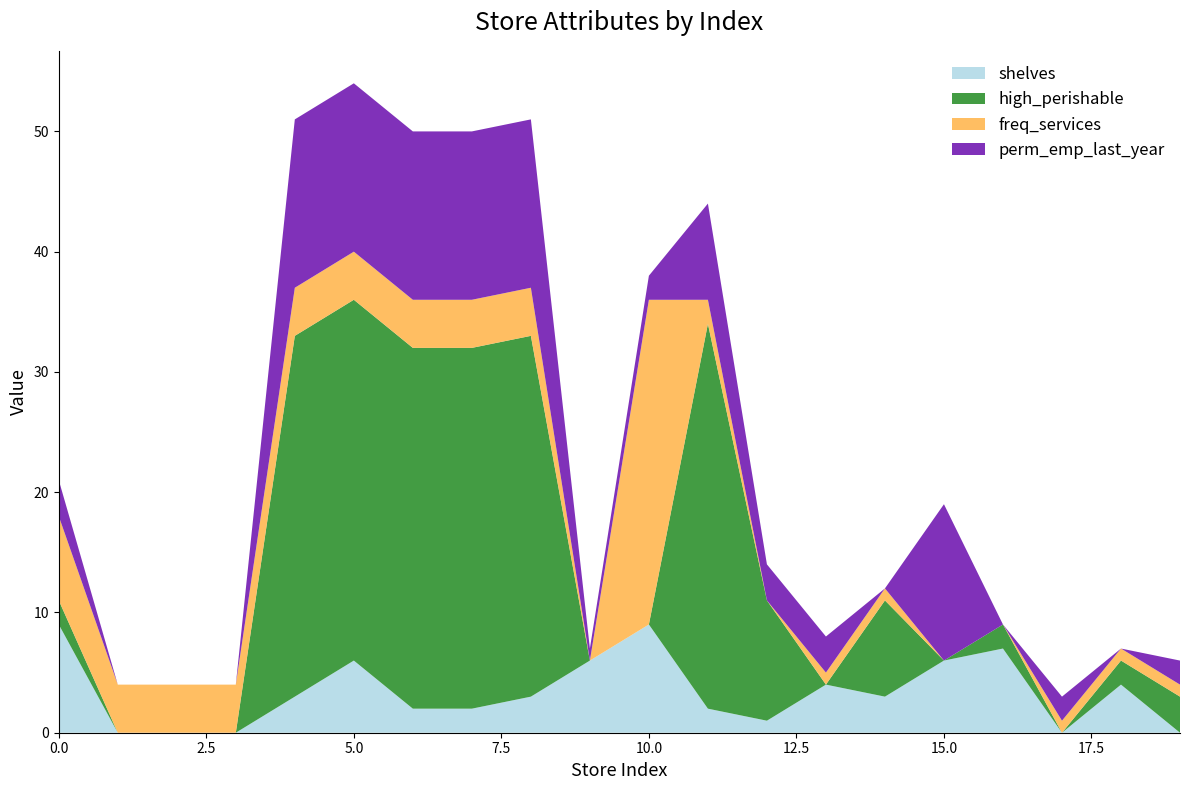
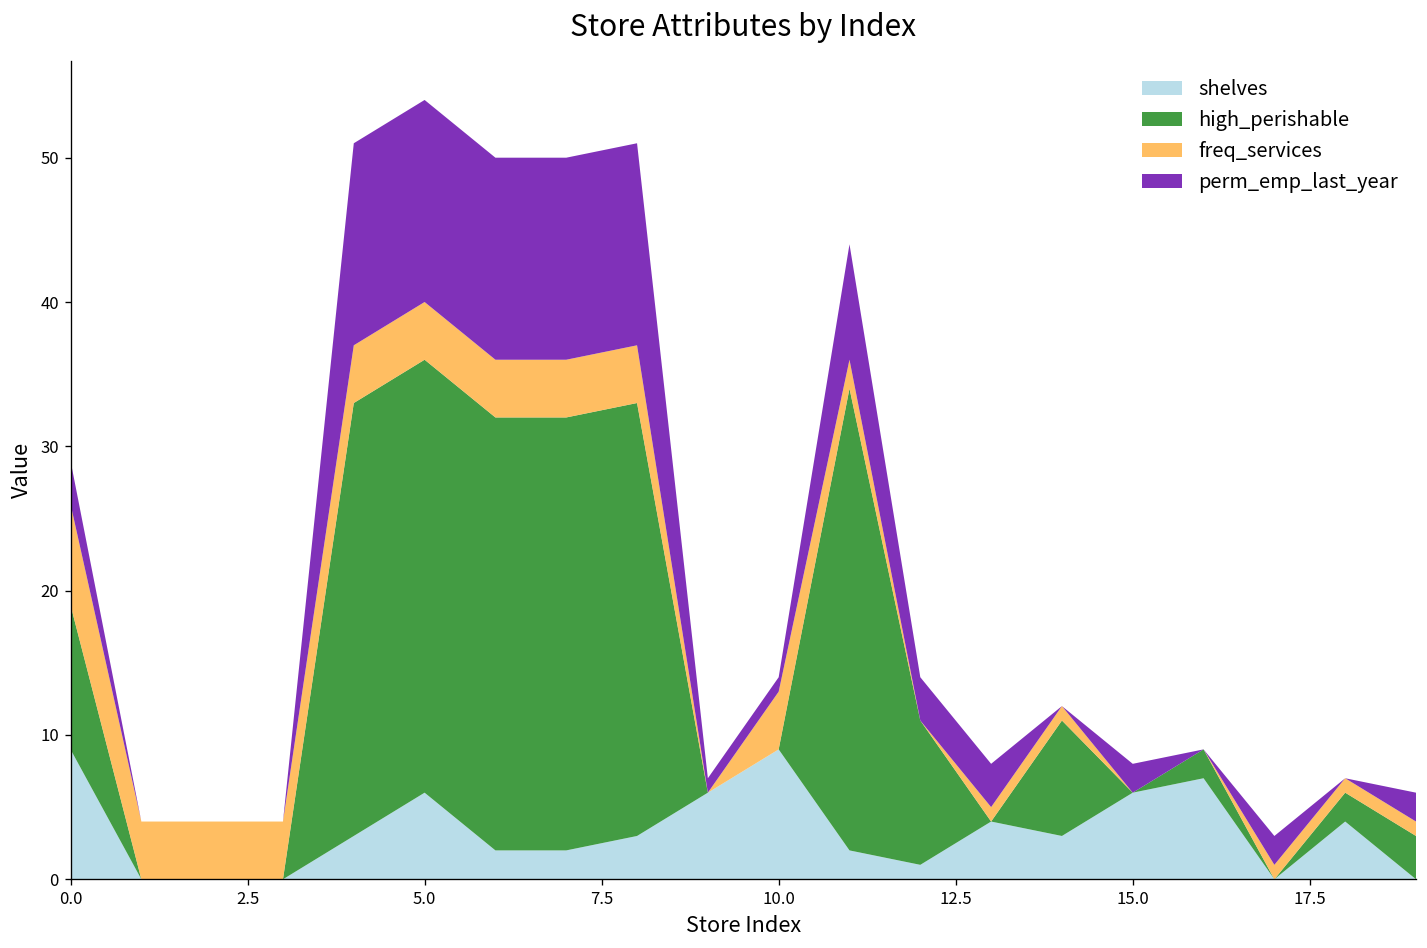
  {
    "shelves": {
      "0.0": 9,
      "5.0": 6
    },
    "high_perishable": {
-     "0.0": 2,
+     "0.0": 10,
      "5.0": 30
    },
    "freq_services": {
      "0.0": 7,
      "5.0": 4,
-     "10.0": 27
+     "10.0": 4
    },
    "perm_emp_last_year": {
      "0.0": 3,
      "5.0": 14,
-     "10.0": 2,
-     "15.0": 13
+     "10.0": 1,
+     "15.0": 2
    }
  }
